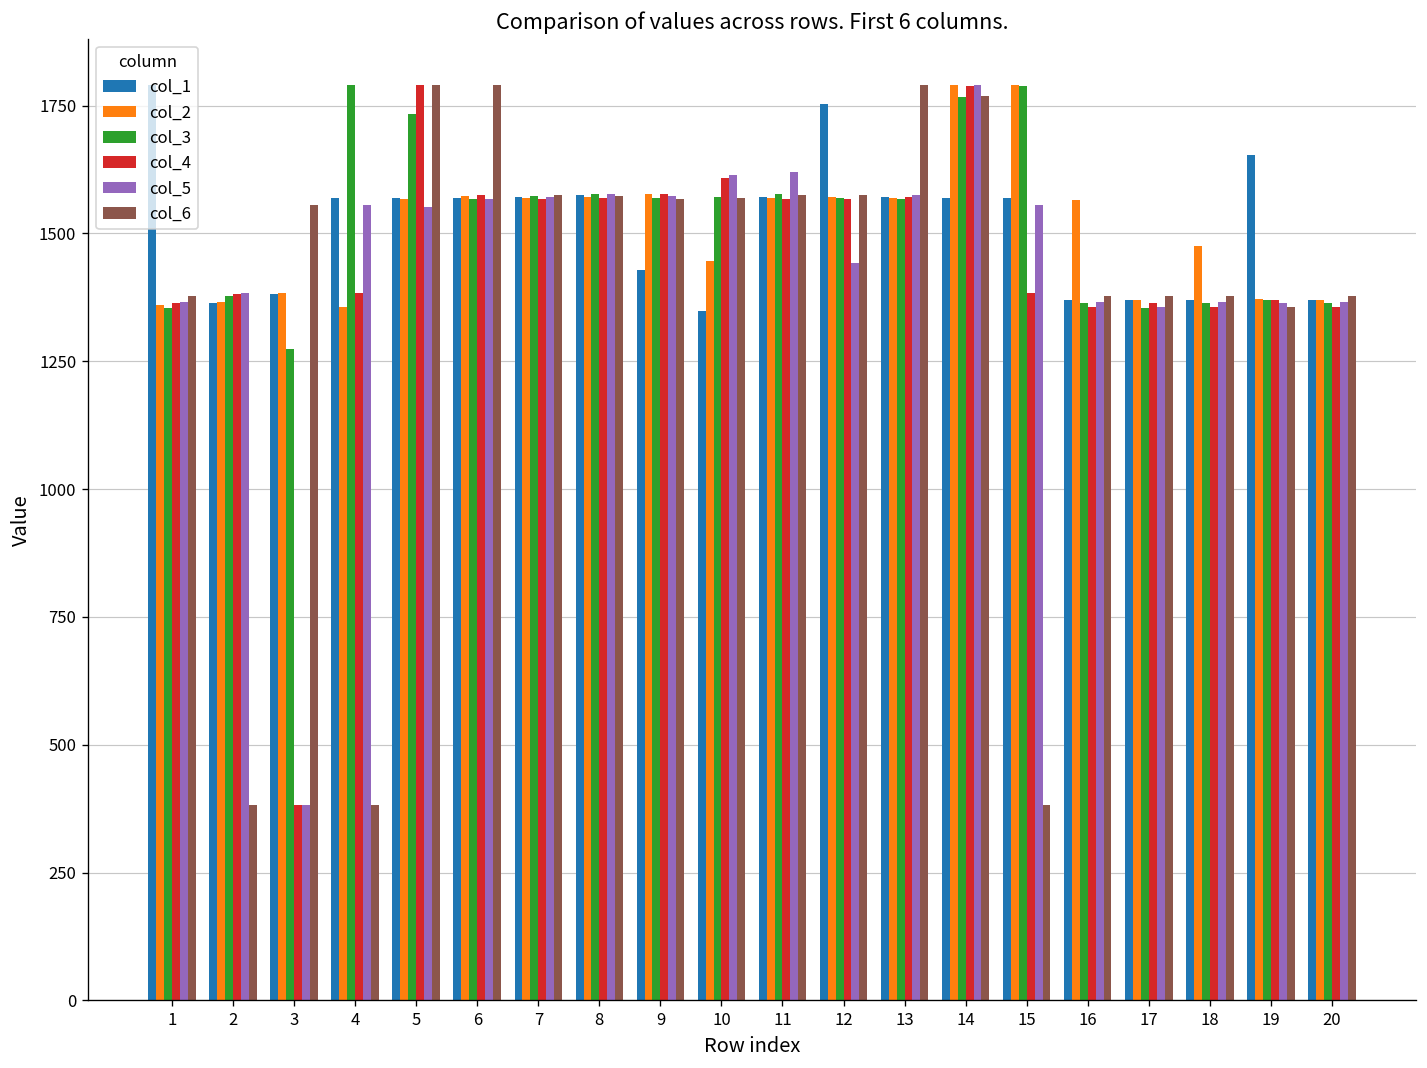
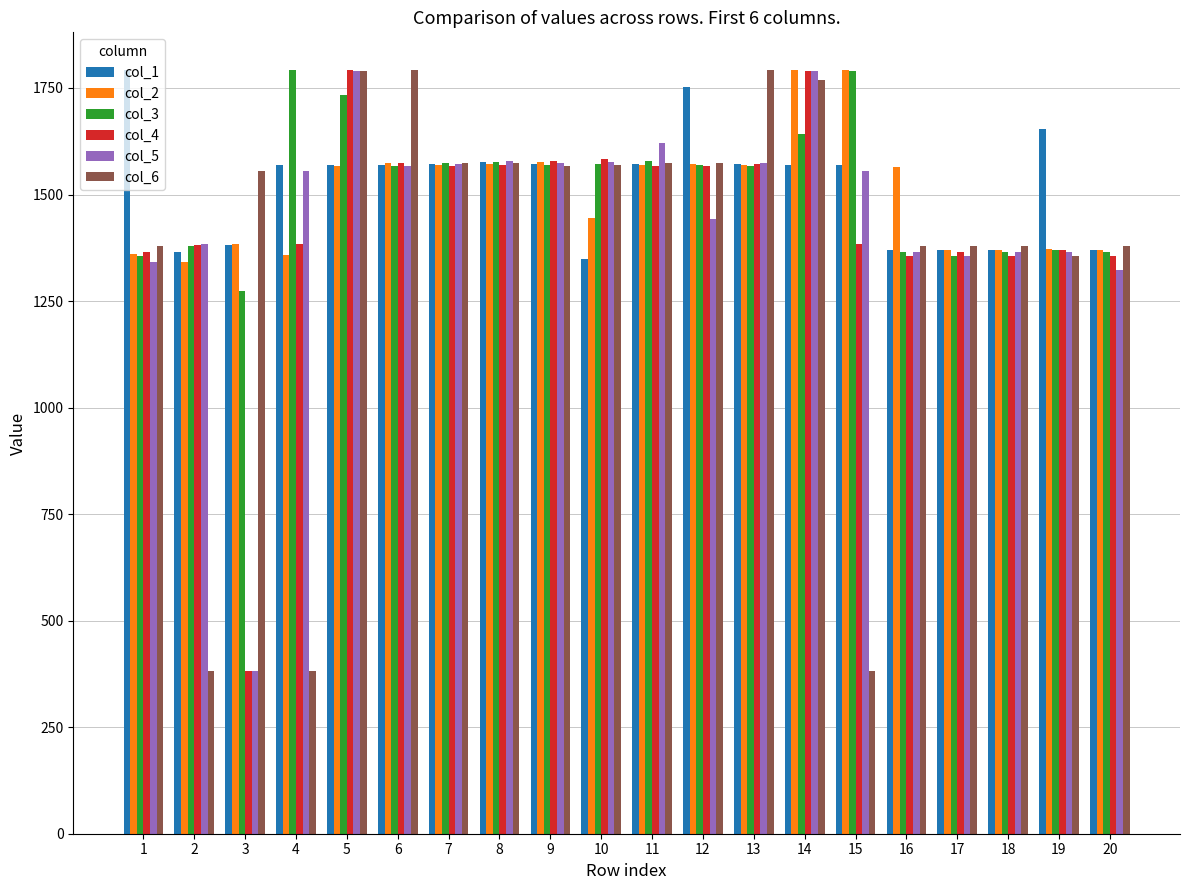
  {
    "col_1": {
      "2": 1360,
      "3": 1380,
      "4": 1570,
      "5": 1570,
      "6": 1570,
      "7": 1570,
      "8": 1580,
-     "9": 1430,
+     "9": 1570,
      "10": 1350,
      "11": 1570,
      "12": 1750,
      "13": 1570,
      "14": 1570,
      "15": 1570,
      "16": 1370,
      "17": 1370,
      "18": 1370,
      "19": 1650,
      "20": 1370
    },
    "col_2": {
      "1": 1360,
-     "2": 1370,
+     "2": 1340,
      "3": 1380,
      "4": 1360,
      "5": 1570,
      "6": 1570,
      "7": 1570,
      "8": 1570,
      "9": 1580,
      "10": 1450,
      "11": 1570,
      "12": 1570,
      "13": 1570,
      "14": 1790,
      "15": 1790,
      "16": 1570,
      "17": 1370,
-     "18": 1480,
+     "18": 1370,
      "19": 1370,
      "20": 1370
    },
    "col_3": {
      "1": 1360,
      "2": 1380,
      "3": 1270,
      "4": 1790,
      "5": 1730,
      "6": 1570,
      "7": 1570,
      "8": 1580,
      "9": 1570,
      "10": 1570,
      "11": 1580,
      "12": 1570,
      "13": 1570,
-     "14": 1770,
+     "14": 1640,
      "15": 1790,
      "16": 1360,
      "17": 1360,
      "18": 1360,
      "19": 1370,
      "20": 1360
    },
    "col_4": {
      "1": 1360,
      "2": 1380,
      "3": 380,
      "4": 1380,
      "5": 1790,
      "6": 1580,
      "7": 1570,
      "8": 1570,
      "9": 1580,
-     "10": 1610,
+     "10": 1580,
      "11": 1570,
      "12": 1570,
      "13": 1570,
      "14": 1790,
      "15": 1380,
      "16": 1360,
      "17": 1360,
      "18": 1360,
      "19": 1370,
      "20": 1360
    },
    "col_5": {
-     "1": 1370,
+     "1": 1340,
      "2": 1380,
      "3": 380,
      "4": 1560,
-     "5": 1550,
+     "5": 1790,
      "6": 1570,
      "7": 1570,
      "8": 1580,
      "9": 1570,
-     "10": 1610,
+     "10": 1580,
      "11": 1620,
      "12": 1440,
      "13": 1580,
      "14": 1790,
      "15": 1560,
      "16": 1370,
      "17": 1360,
      "18": 1370,
      "19": 1360,
-     "20": 1370
+     "20": 1320
    },
    "col_6": {
      "1": 1380,
      "2": 380,
      "3": 1560,
      "4": 380,
      "5": 1790,
      "6": 1790,
      "7": 1580,
      "8": 1570,
      "9": 1570,
      "10": 1570,
      "11": 1580,
      "12": 1580,
      "13": 1790,
      "14": 1770,
      "15": 380,
      "16": 1380,
      "17": 1380,
      "18": 1380,
      "19": 1360,
      "20": 1380
    }
  }
